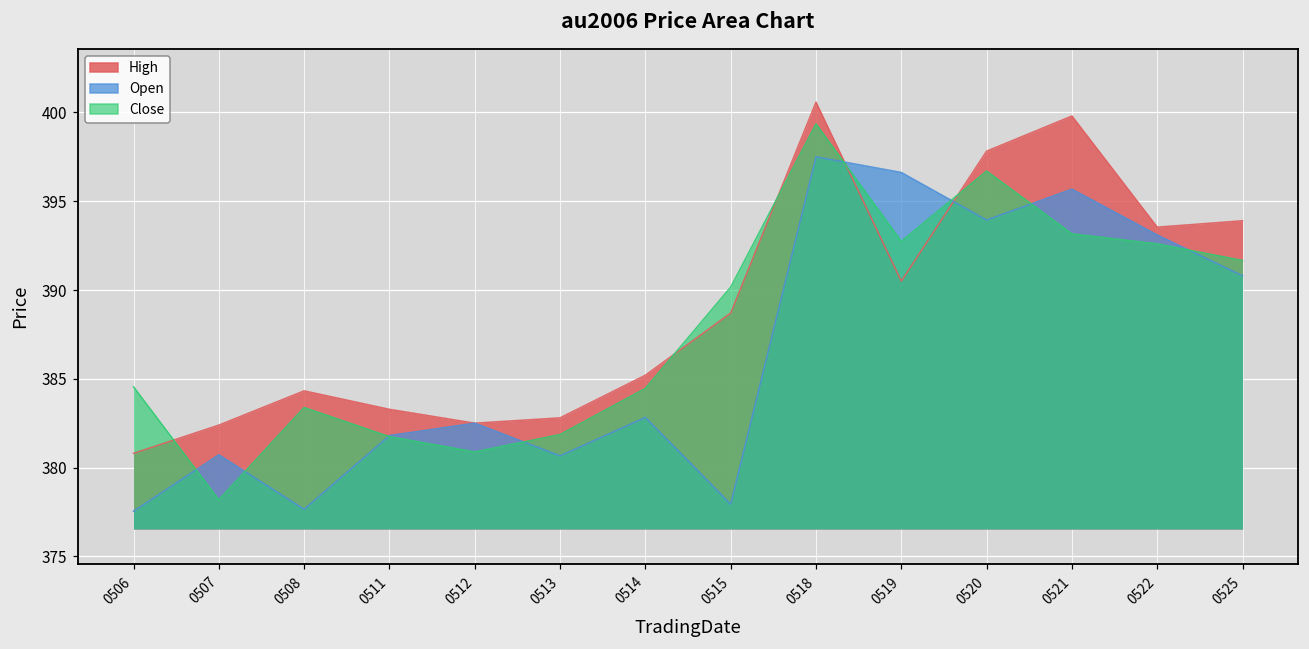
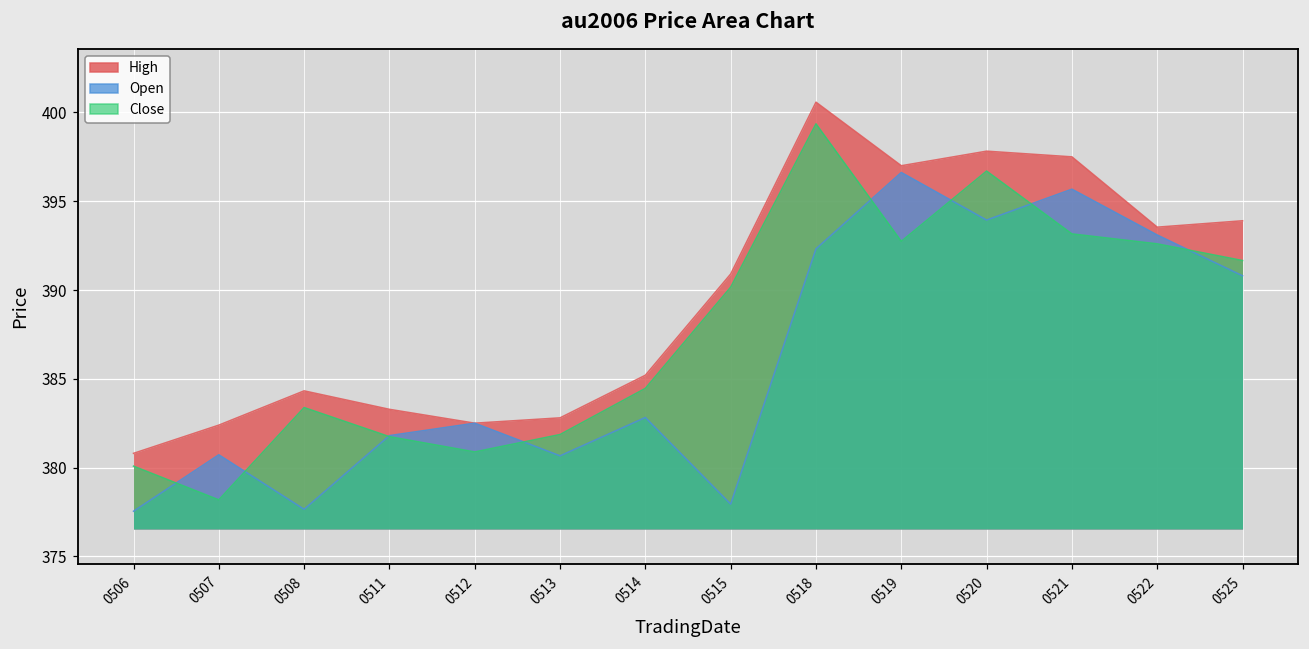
  {
    "High": {
      "0506": 380.8,
      "0507": 382.4,
      "0508": 384.3,
      "0511": 383.3,
      "0513": 382.8,
      "0514": 385.2,
-     "0515": 388.7,
+     "0515": 390.9,
      "0518": 400.6,
-     "0519": 390.5,
+     "0519": 397.0,
      "0520": 397.8,
-     "0521": 399.8,
+     "0521": 397.5,
      "0522": 393.5,
      "0525": 393.9
    },
    "Open": {
      "0506": 377.5,
      "0507": 380.7,
      "0508": 377.7,
      "0513": 380.7,
      "0514": 382.8,
      "0515": 377.9,
-     "0518": 397.5,
+     "0518": 392.3,
      "0519": 396.6,
      "0520": 393.9,
      "0521": 395.7,
      "0522": 393.1,
      "0525": 390.8
    },
    "Close": {
-     "0506": 384.6,
+     "0506": 380.1,
      "0507": 378.2,
      "0508": 383.4,
      "0512": 380.9,
      "0513": 381.9,
      "0514": 384.5,
      "0515": 390.2,
      "0518": 399.4,
      "0519": 392.7,
      "0520": 396.7,
      "0521": 393.2,
      "0522": 392.6,
      "0525": 391.7
    }
  }
